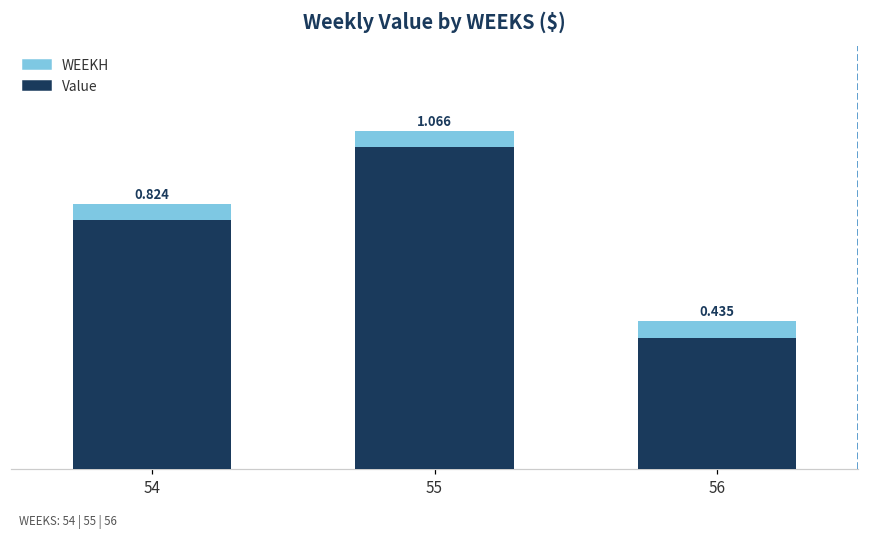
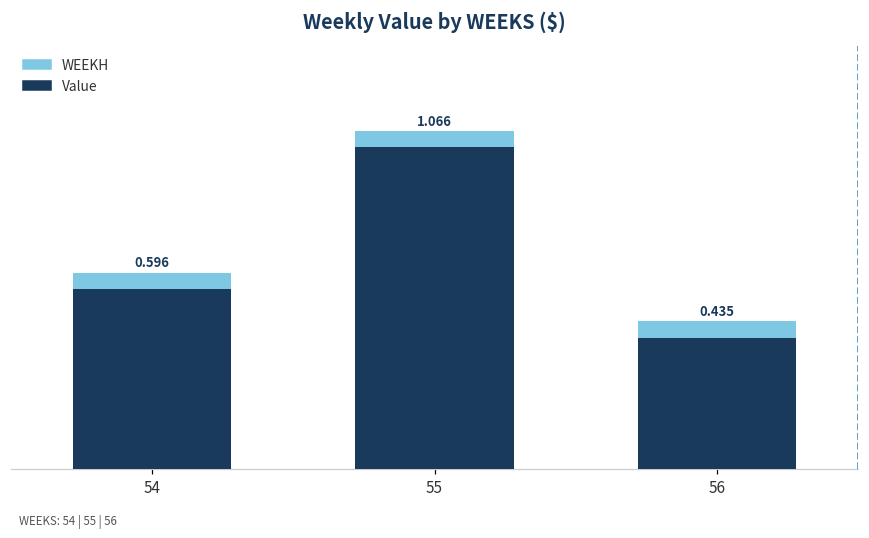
  {
    "Value": {
-     "54": 0.824
+     "54": 0.596
    }
  }
